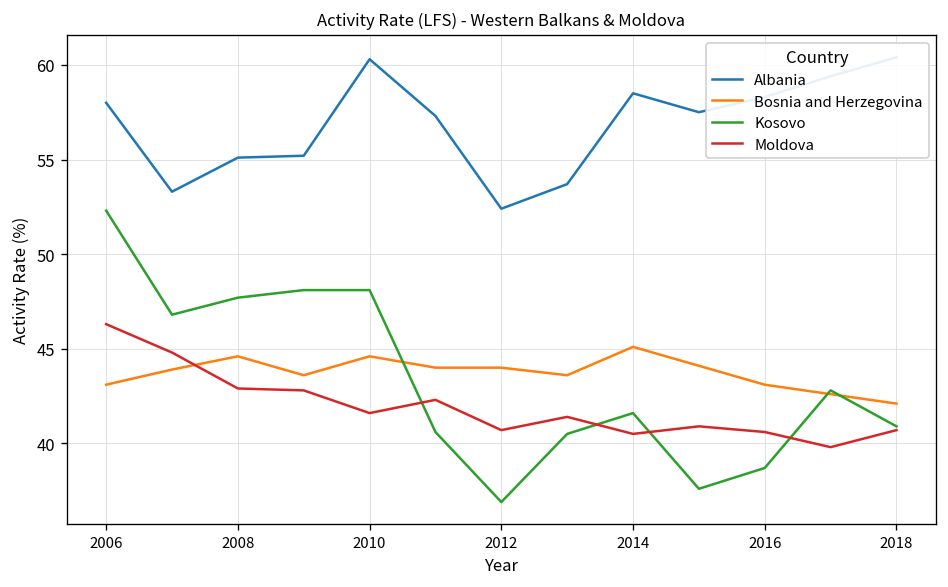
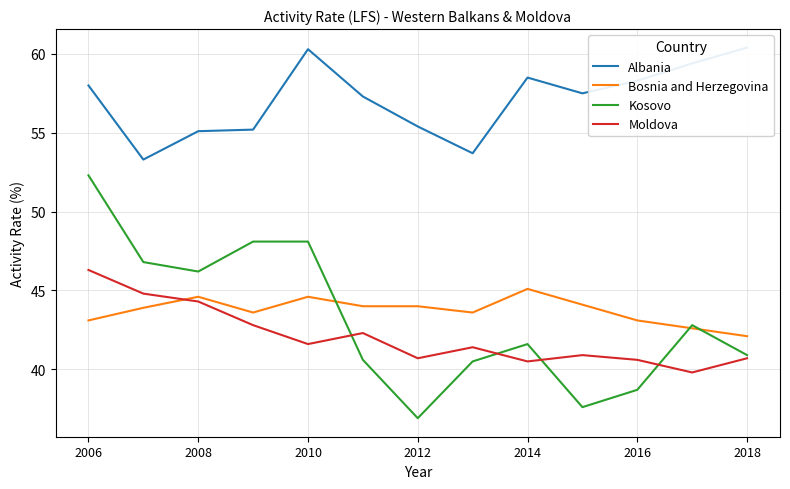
  {
    "Albania": {
      "2006": 58.0,
      "2008": 55.1,
      "2010": 60.3,
-     "2012": 52.4,
+     "2012": 55.4,
      "2014": 58.5
    },
    "Bosnia and Herzegovina": {
      "2006": 43.1,
      "2008": 44.6,
      "2010": 44.6,
      "2012": 44.0,
      "2014": 45.1,
      "2016": 43.1,
      "2018": 42.1
    },
    "Kosovo": {
      "2006": 52.3,
-     "2008": 47.7,
+     "2008": 46.2,
      "2010": 48.1,
      "2012": 36.9,
      "2014": 41.6,
      "2016": 38.7,
      "2018": 40.9
    },
    "Moldova": {
      "2006": 46.3,
-     "2008": 42.9,
+     "2008": 44.3,
      "2010": 41.6,
      "2012": 40.7,
      "2014": 40.5,
      "2016": 40.6,
      "2018": 40.7
    }
  }
